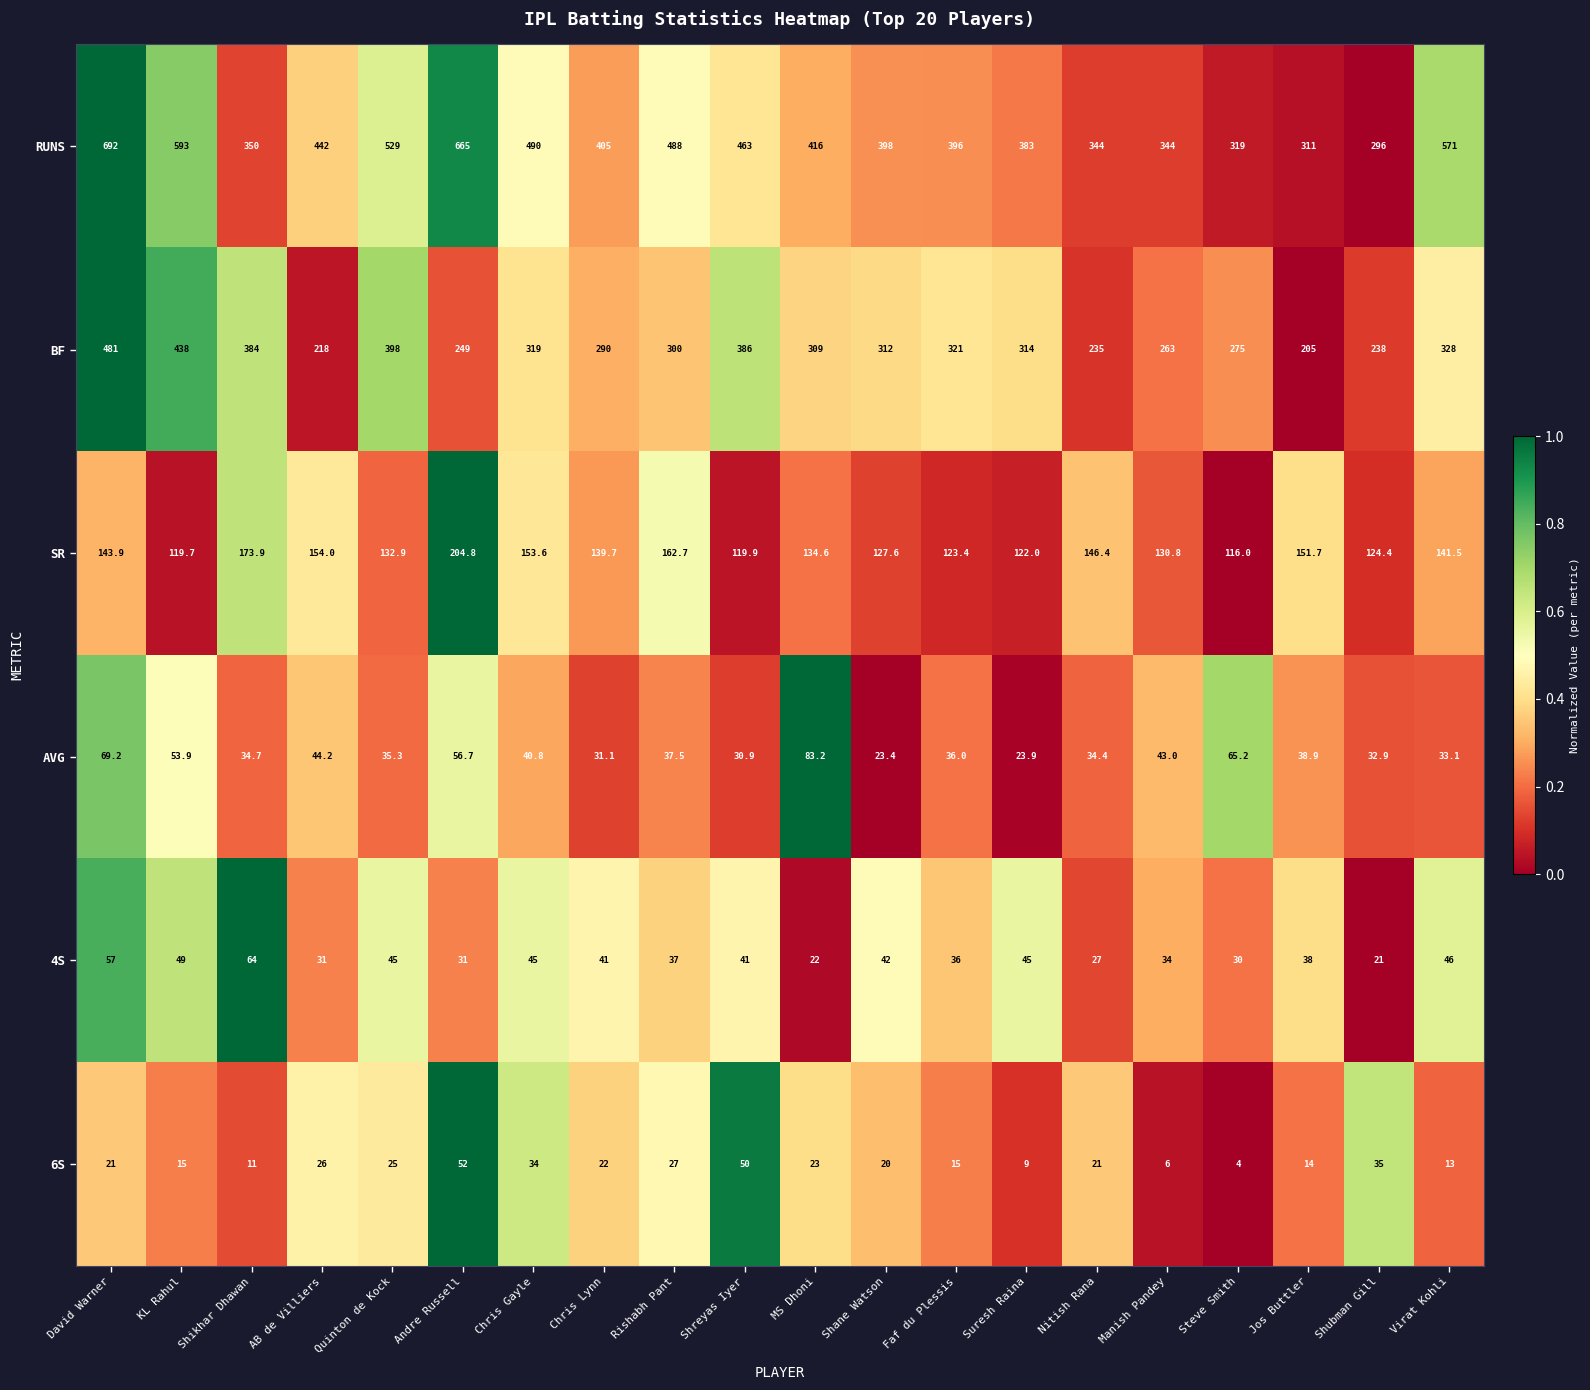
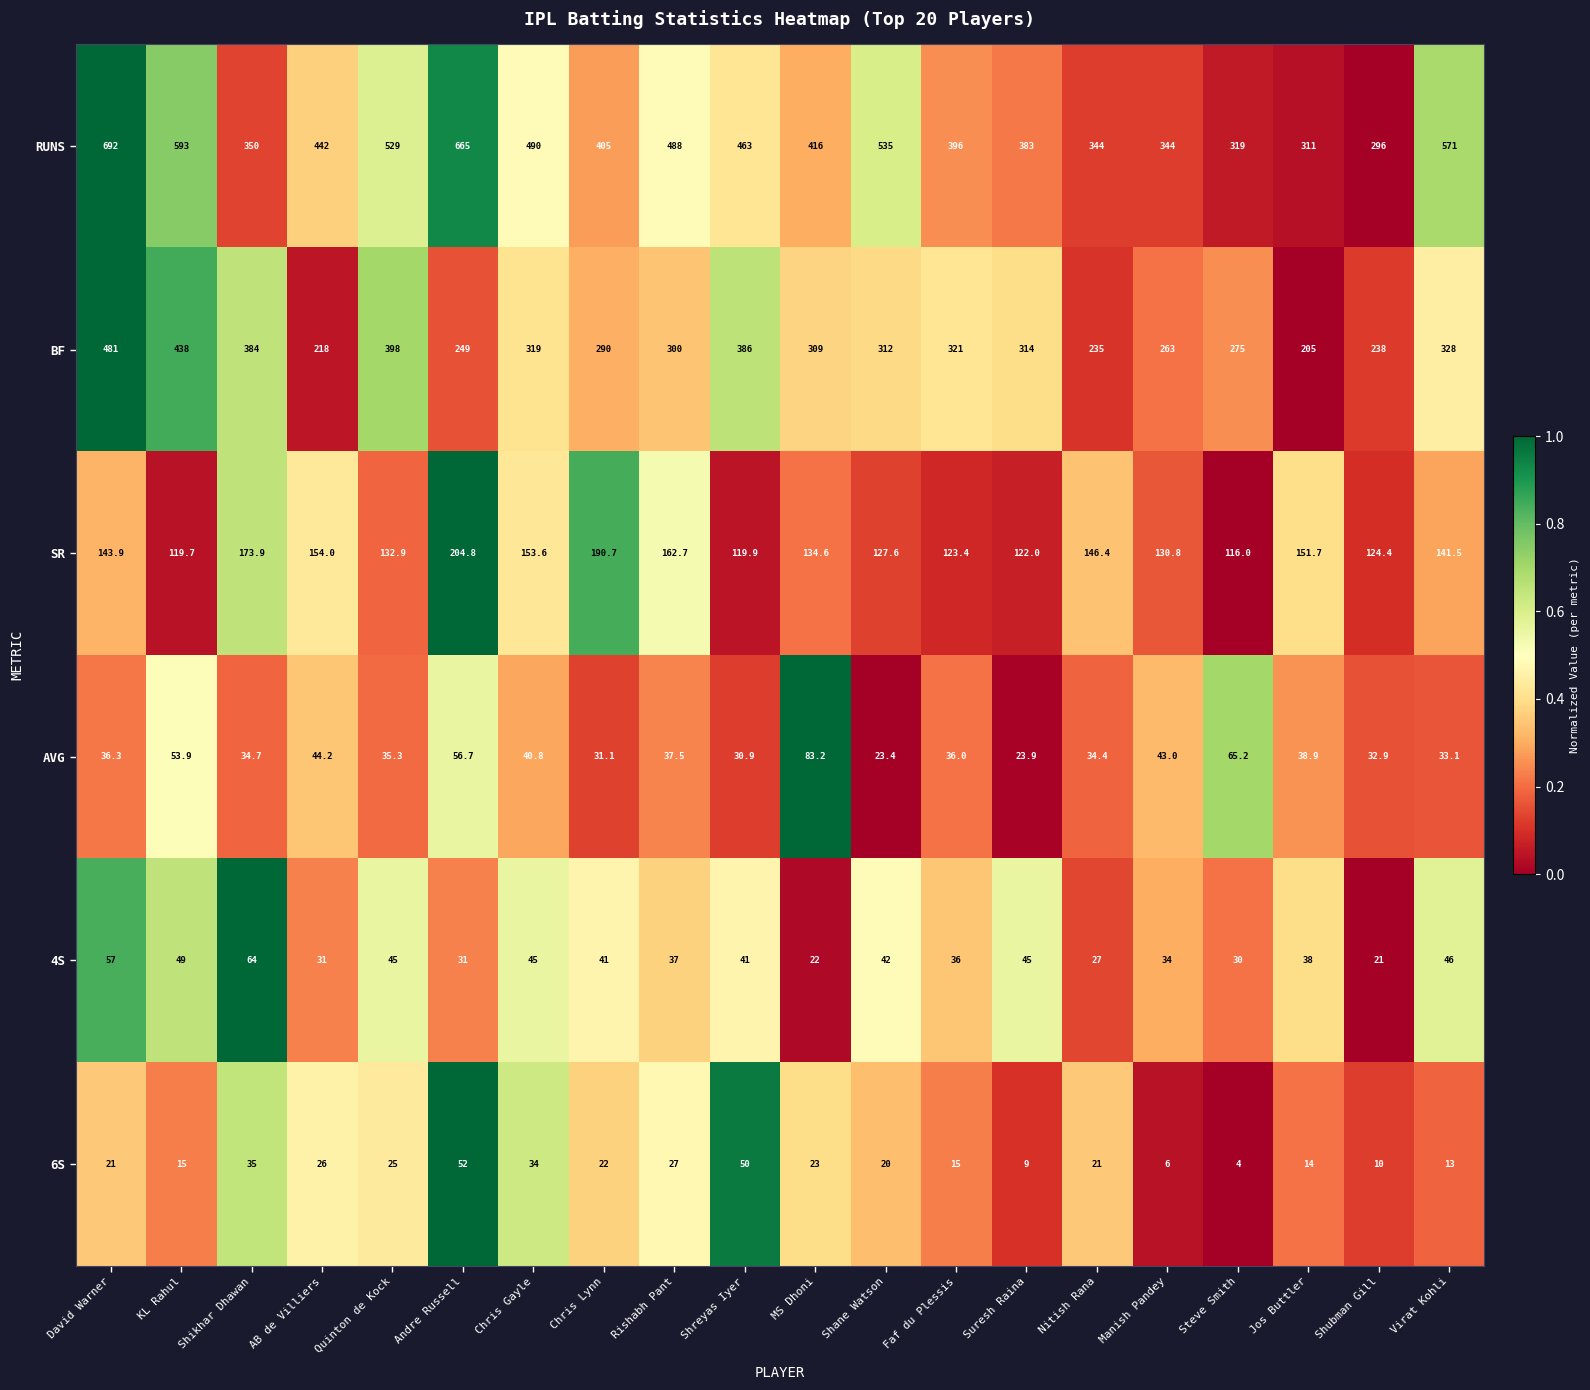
  {
    "RUNS": {
      "David Warner": 692,
      "KL Rahul": 593,
      "Shikhar Dhawan": 350,
      "AB de Villiers": 442,
      "Quinton de Kock": 529,
      "Andre Russell": 665,
      "Chris Gayle": 490,
      "Chris Lynn": 405,
      "Rishabh Pant": 488,
      "Shreyas Iyer": 463,
      "MS Dhoni": 416,
-     "Shane Watson": 398,
+     "Shane Watson": 535,
      "Faf du Plessis": 396,
      "Suresh Raina": 383,
      "Nitish Rana": 344,
      "Manish Pandey": 344,
      "Steve Smith": 319,
      "Jos Buttler": 311,
      "Shubman Gill": 296,
      "Virat Kohli": 571
    },
    "BF": {
      "David Warner": 481,
      "KL Rahul": 438,
      "Shikhar Dhawan": 384,
      "AB de Villiers": 218,
      "Quinton de Kock": 398,
      "Andre Russell": 249,
      "Chris Gayle": 319,
      "Chris Lynn": 290,
      "Rishabh Pant": 300,
      "Shreyas Iyer": 386,
      "MS Dhoni": 309,
      "Shane Watson": 312,
      "Faf du Plessis": 321,
      "Suresh Raina": 314,
      "Nitish Rana": 235,
      "Manish Pandey": 263,
      "Steve Smith": 275,
      "Jos Buttler": 205,
      "Shubman Gill": 238,
      "Virat Kohli": 328
    },
    "SR": {
      "David Warner": 143.9,
      "KL Rahul": 119.7,
      "Shikhar Dhawan": 173.9,
      "AB de Villiers": 154.0,
      "Quinton de Kock": 132.9,
      "Andre Russell": 204.8,
      "Chris Gayle": 153.6,
-     "Chris Lynn": 139.7,
+     "Chris Lynn": 190.7,
      "Rishabh Pant": 162.7,
      "Shreyas Iyer": 119.9,
      "MS Dhoni": 134.6,
      "Shane Watson": 127.6,
      "Faf du Plessis": 123.4,
      "Suresh Raina": 122.0,
      "Nitish Rana": 146.4,
      "Manish Pandey": 130.8,
      "Steve Smith": 116.0,
      "Jos Buttler": 151.7,
      "Shubman Gill": 124.4,
      "Virat Kohli": 141.5
    },
    "AVG": {
-     "David Warner": 69.2,
+     "David Warner": 36.3,
      "KL Rahul": 53.9,
      "Shikhar Dhawan": 34.7,
      "AB de Villiers": 44.2,
      "Quinton de Kock": 35.3,
      "Andre Russell": 56.7,
      "Chris Gayle": 40.8,
      "Chris Lynn": 31.1,
      "Rishabh Pant": 37.5,
      "Shreyas Iyer": 30.9,
      "MS Dhoni": 83.2,
      "Shane Watson": 23.4,
      "Faf du Plessis": 36.0,
      "Suresh Raina": 23.9,
      "Nitish Rana": 34.4,
      "Manish Pandey": 43.0,
      "Steve Smith": 65.2,
      "Jos Buttler": 38.9,
      "Shubman Gill": 32.9,
      "Virat Kohli": 33.1
    },
    "4S": {
      "David Warner": 57,
      "KL Rahul": 49,
      "Shikhar Dhawan": 64,
      "AB de Villiers": 31,
      "Quinton de Kock": 45,
      "Andre Russell": 31,
      "Chris Gayle": 45,
      "Chris Lynn": 41,
      "Rishabh Pant": 37,
      "Shreyas Iyer": 41,
      "MS Dhoni": 22,
      "Shane Watson": 42,
      "Faf du Plessis": 36,
      "Suresh Raina": 45,
      "Nitish Rana": 27,
      "Manish Pandey": 34,
      "Steve Smith": 30,
      "Jos Buttler": 38,
      "Shubman Gill": 21,
      "Virat Kohli": 46
    },
    "6S": {
      "David Warner": 21,
      "KL Rahul": 15,
-     "Shikhar Dhawan": 11,
+     "Shikhar Dhawan": 35,
      "AB de Villiers": 26,
      "Quinton de Kock": 25,
      "Andre Russell": 52,
      "Chris Gayle": 34,
      "Chris Lynn": 22,
      "Rishabh Pant": 27,
      "Shreyas Iyer": 50,
      "MS Dhoni": 23,
      "Shane Watson": 20,
      "Faf du Plessis": 15,
      "Suresh Raina": 9,
      "Nitish Rana": 21,
      "Manish Pandey": 6,
      "Steve Smith": 4,
      "Jos Buttler": 14,
-     "Shubman Gill": 35,
+     "Shubman Gill": 10,
      "Virat Kohli": 13
    }
  }
